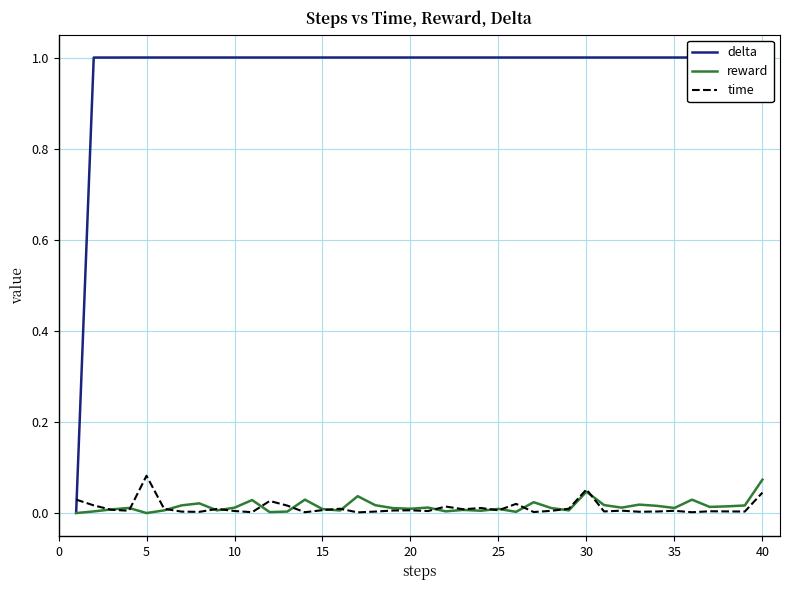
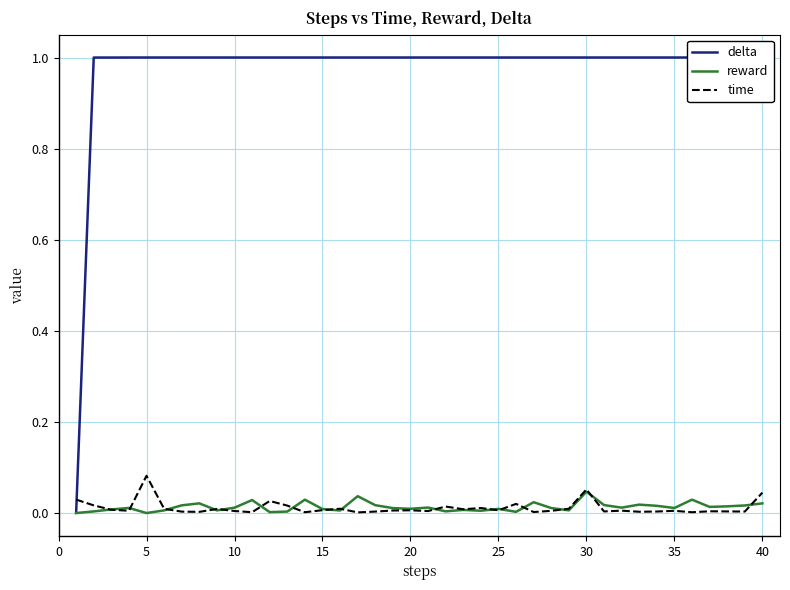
  {
    "delta": {
      "5": 1.00,
      "10": 1.00,
      "15": 1.00,
      "20": 1.00,
      "25": 1.00,
      "30": 1.00,
      "35": 1.00
    },
    "reward": {
      "5": 0.00,
      "10": 0.01,
      "35": 0.01,
-     "40": 0.07
+     "40": 0.02
    },
    "time": {
      "5": 0.08,
      "10": 0.00,
      "35": 0.00,
      "40": 0.04
    }
  }
